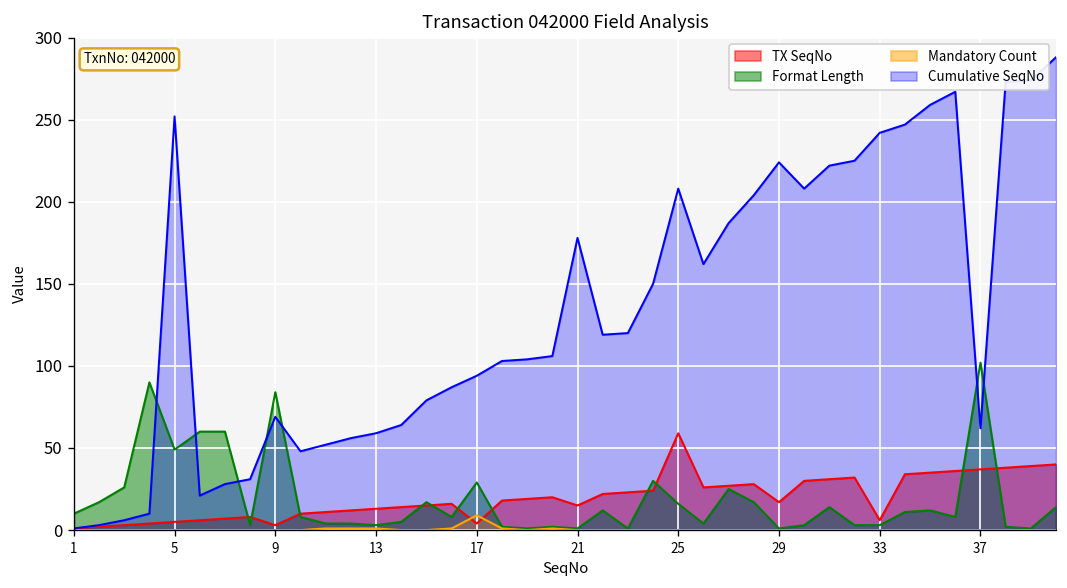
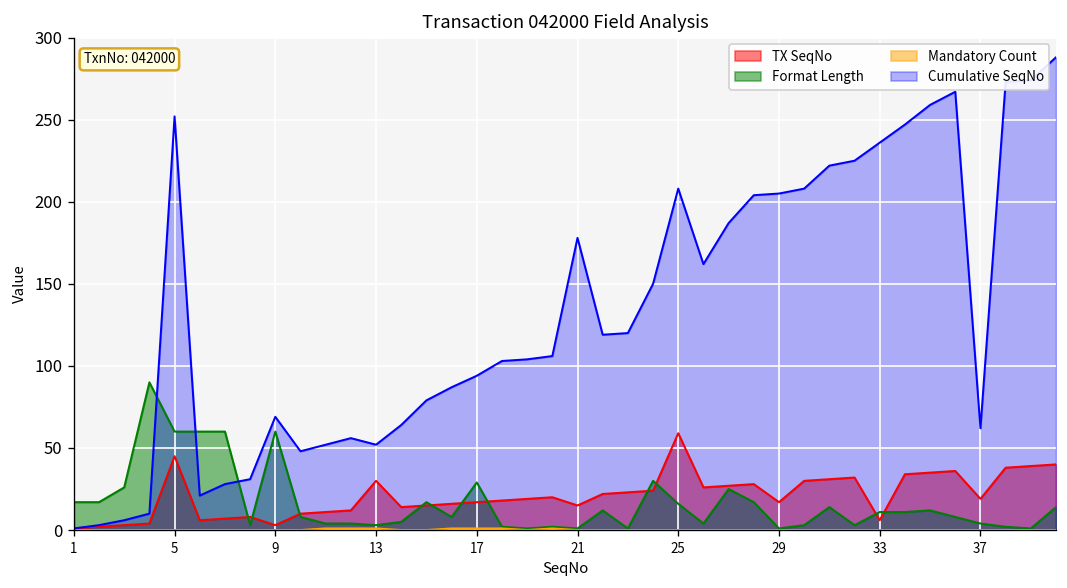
  {
    "TX SeqNo": {
-     "5": 5,
+     "5": 45,
      "9": 3,
-     "13": 13,
-     "17": 4,
+     "13": 30,
+     "17": 17,
      "21": 15,
      "25": 59,
      "29": 17,
      "33": 6,
-     "37": 37
+     "37": 19
    },
    "Format Length": {
-     "1": 10,
-     "5": 49,
-     "9": 84,
+     "1": 17,
+     "5": 60,
+     "9": 60,
      "13": 3,
      "17": 29,
      "25": 16,
-     "33": 3,
-     "37": 102
+     "33": 11,
+     "37": 4
    },
    "Mandatory Count": {
      "5": 0,
      "9": 0,
      "13": 1,
-     "17": 9,
+     "17": 1,
      "25": 0,
      "33": 0,
      "37": 0
    },
    "Cumulative SeqNo": {
      "5": 252,
      "9": 69,
-     "13": 59,
+     "13": 52,
      "17": 94,
      "21": 178,
      "25": 208,
-     "29": 224,
-     "33": 242,
+     "29": 205,
+     "33": 236,
      "37": 62
    }
  }
